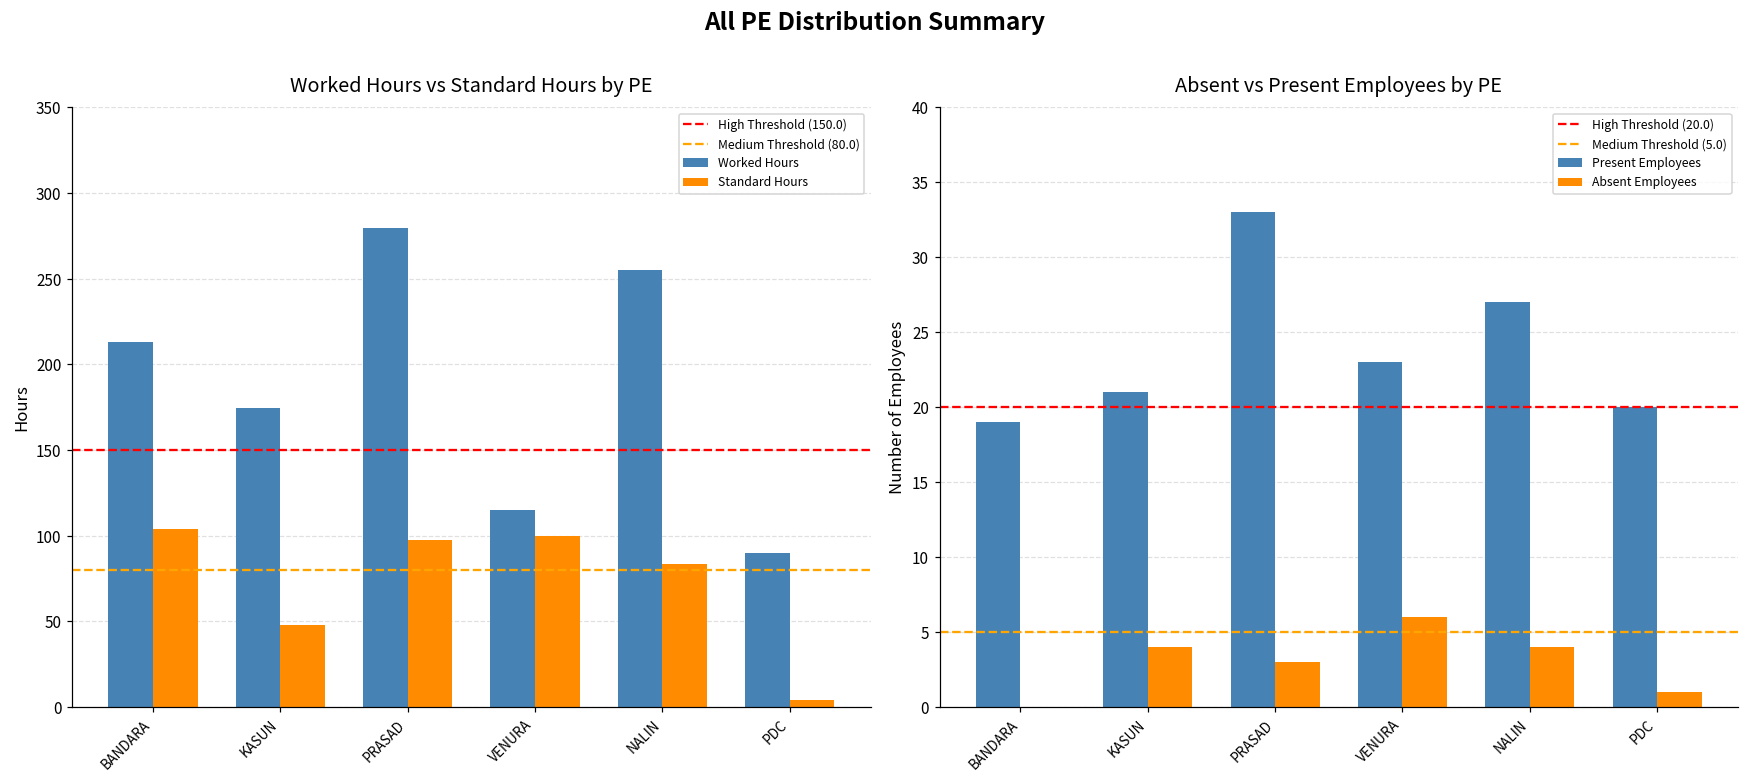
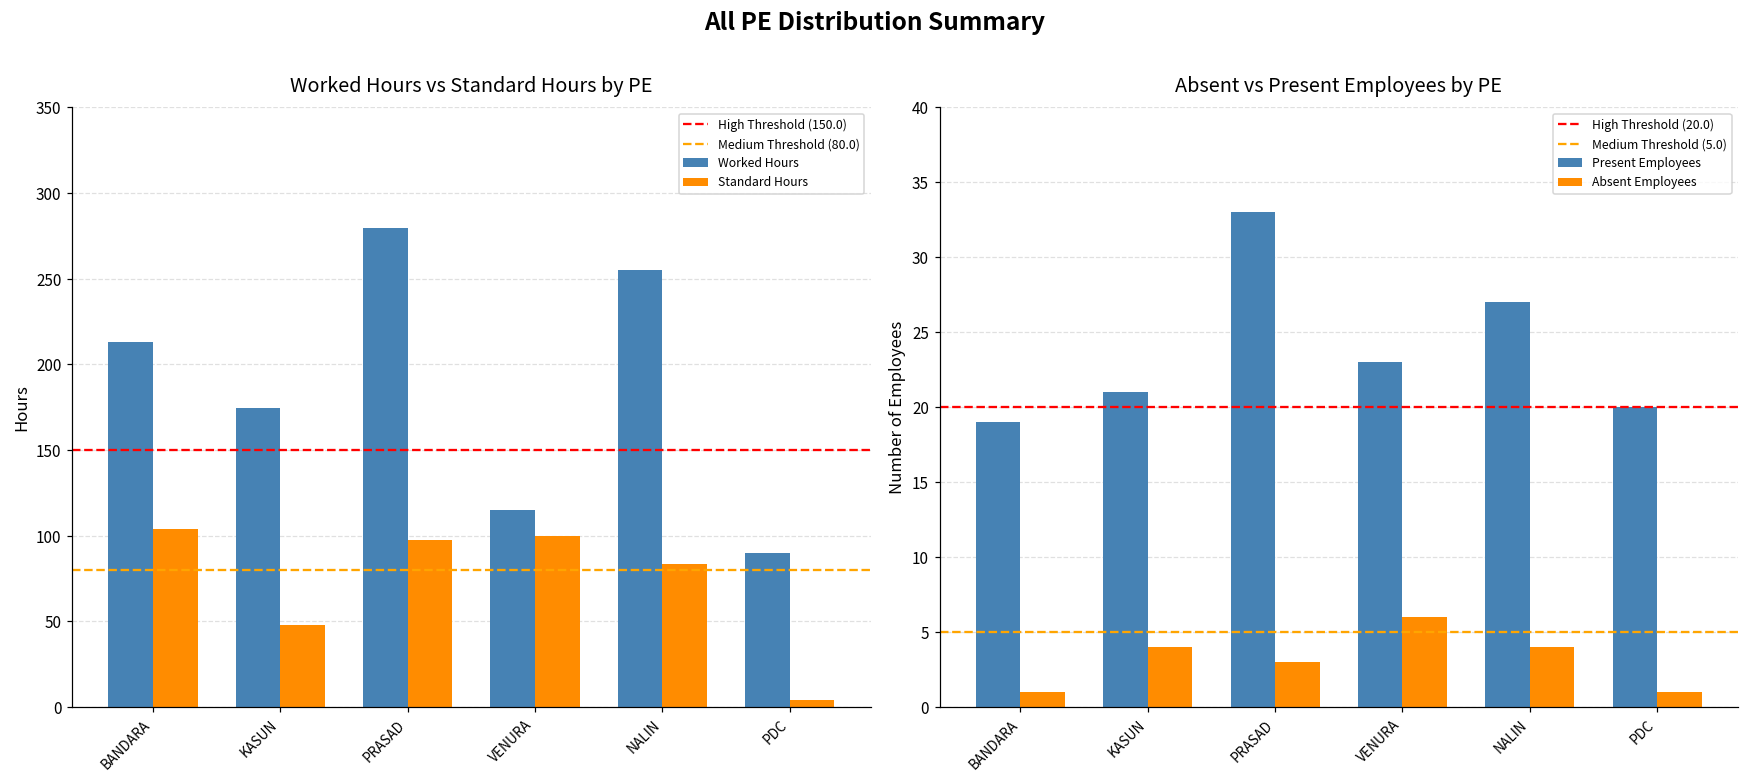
  {
    "Worked Hours vs Standard Hours by PE": {
      "Worked Hours": {
        "BANDARA": 213,
        "KASUN": 175,
        "PRASAD": 280,
        "VENURA": 115,
        "NALIN": 255,
        "PDC": 90
      },
      "Standard Hours": {
        "BANDARA": 104,
        "KASUN": 48,
        "PRASAD": 98,
        "VENURA": 100,
        "NALIN": 83,
        "PDC": 4
      }
    },
    "Absent vs Present Employees by PE": {
      "Present Employees": {
        "BANDARA": 19,
        "KASUN": 21,
        "PRASAD": 33,
        "VENURA": 23,
        "NALIN": 27,
        "PDC": 20
      },
      "Absent Employees": {
-       "BANDARA": 0,
+       "BANDARA": 1,
        "KASUN": 4,
        "PRASAD": 3,
        "VENURA": 6,
        "NALIN": 4,
        "PDC": 1
      }
    }
  }
